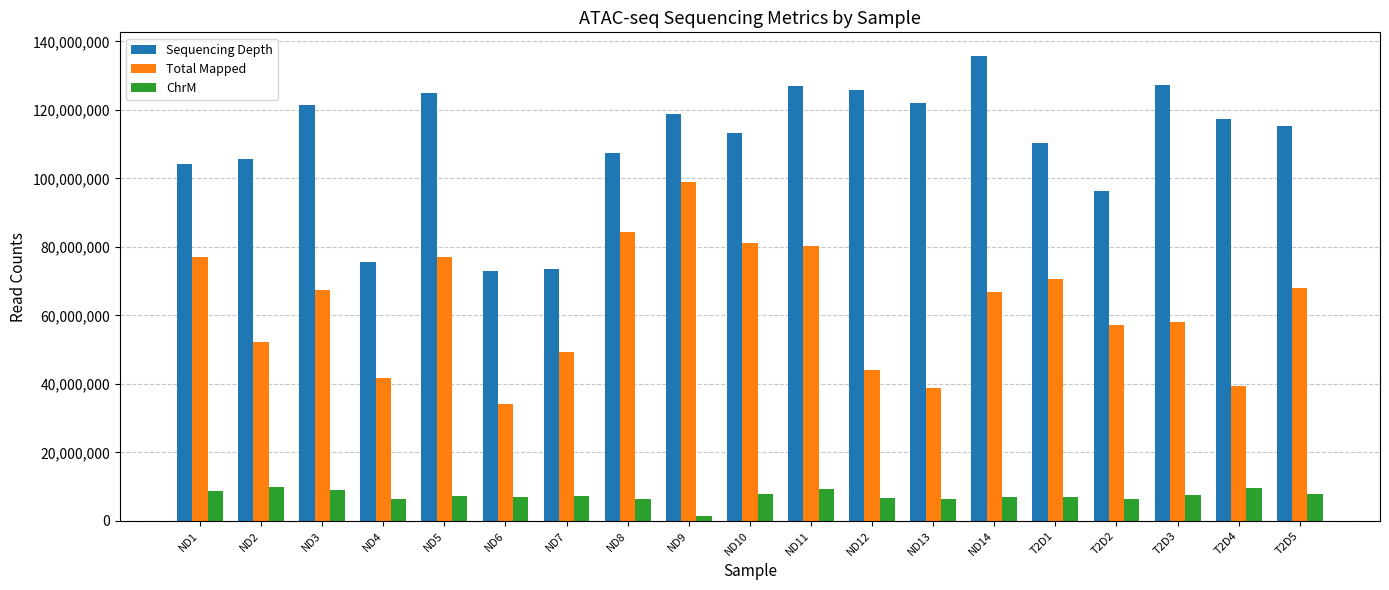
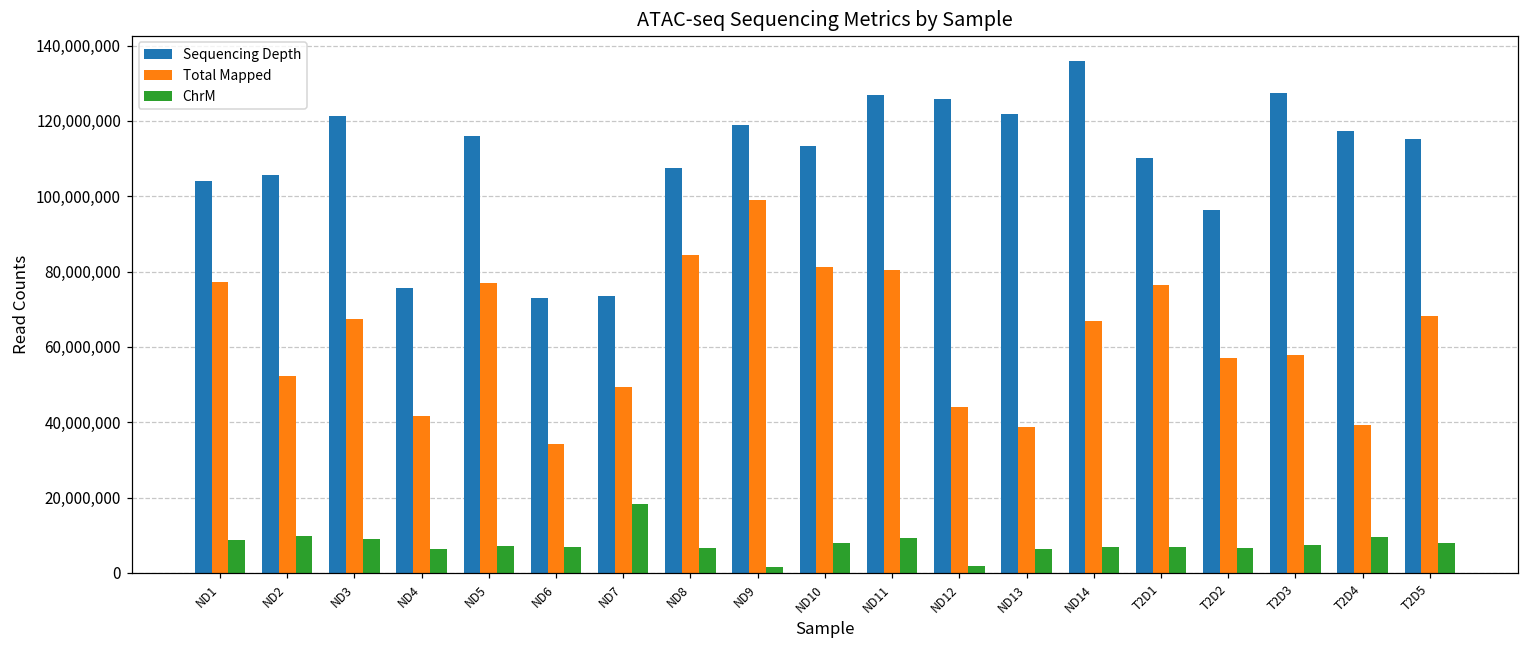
  {
    "Sequencing Depth": {
      "ND1": "104,000,000",
      "ND2": "106,000,000",
      "ND3": "121,000,000",
      "ND4": "76,000,000",
-     "ND5": "125,000,000",
+     "ND5": "116,000,000",
      "ND6": "73,000,000",
      "ND7": "73,000,000",
      "ND8": "108,000,000",
      "ND9": "119,000,000",
      "ND10": "113,000,000",
      "ND11": "127,000,000",
      "ND12": "126,000,000",
      "ND13": "122,000,000",
      "ND14": "136,000,000",
      "T2D1": "110,000,000",
      "T2D2": "96,000,000",
      "T2D3": "127,000,000",
      "T2D4": "117,000,000",
      "T2D5": "115,000,000"
    },
    "Total Mapped": {
      "ND1": "77,000,000",
      "ND2": "52,000,000",
      "ND3": "67,000,000",
      "ND4": "42,000,000",
      "ND5": "77,000,000",
      "ND6": "34,000,000",
      "ND7": "49,000,000",
      "ND8": "84,000,000",
      "ND9": "99,000,000",
      "ND10": "81,000,000",
      "ND11": "80,000,000",
      "ND12": "44,000,000",
      "ND13": "39,000,000",
      "ND14": "67,000,000",
-     "T2D1": "71,000,000",
+     "T2D1": "76,000,000",
      "T2D2": "57,000,000",
      "T2D3": "58,000,000",
      "T2D4": "39,000,000",
      "T2D5": "68,000,000"
    },
    "ChrM": {
      "ND1": "9,000,000",
      "ND2": "10,000,000",
      "ND3": "9,000,000",
      "ND4": "6,000,000",
      "ND5": "7,000,000",
      "ND6": "7,000,000",
-     "ND7": "7,000,000",
+     "ND7": "18,000,000",
      "ND8": "7,000,000",
      "ND9": "1,000,000",
      "ND10": "8,000,000",
      "ND11": "9,000,000",
-     "ND12": "7,000,000",
+     "ND12": "2,000,000",
      "ND13": "6,000,000",
      "ND14": "7,000,000",
      "T2D1": "7,000,000",
      "T2D2": "7,000,000",
      "T2D3": "7,000,000",
      "T2D4": "10,000,000",
      "T2D5": "8,000,000"
    }
  }
